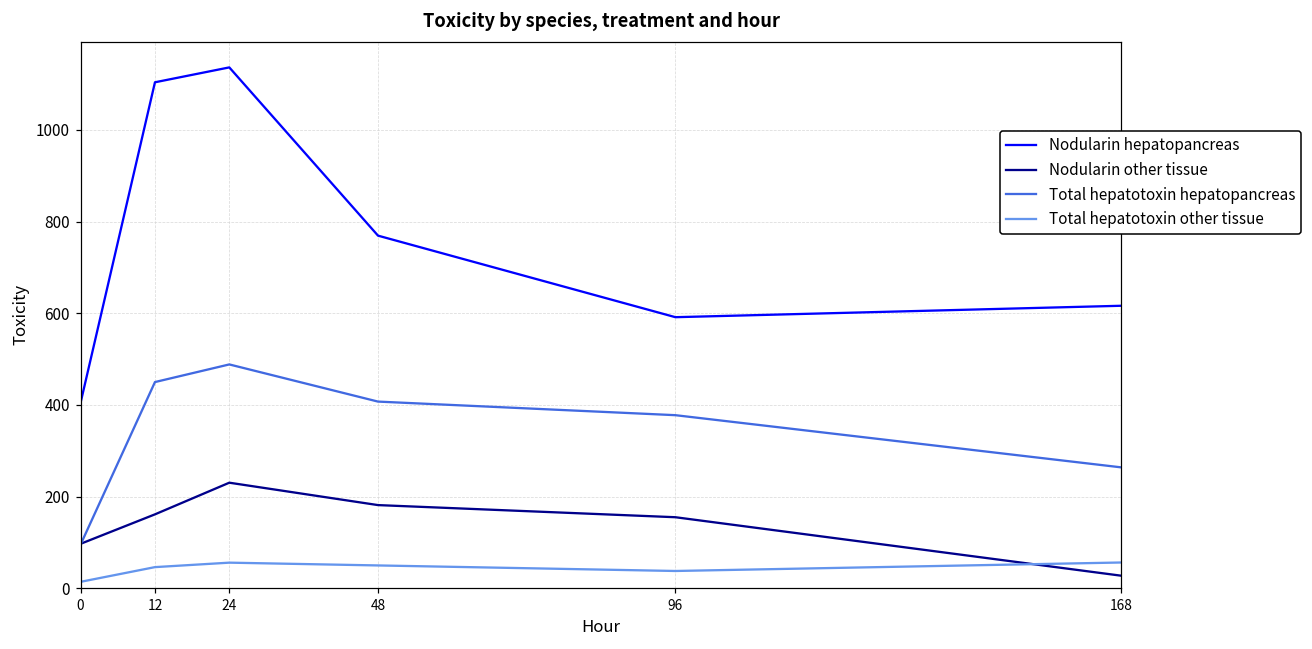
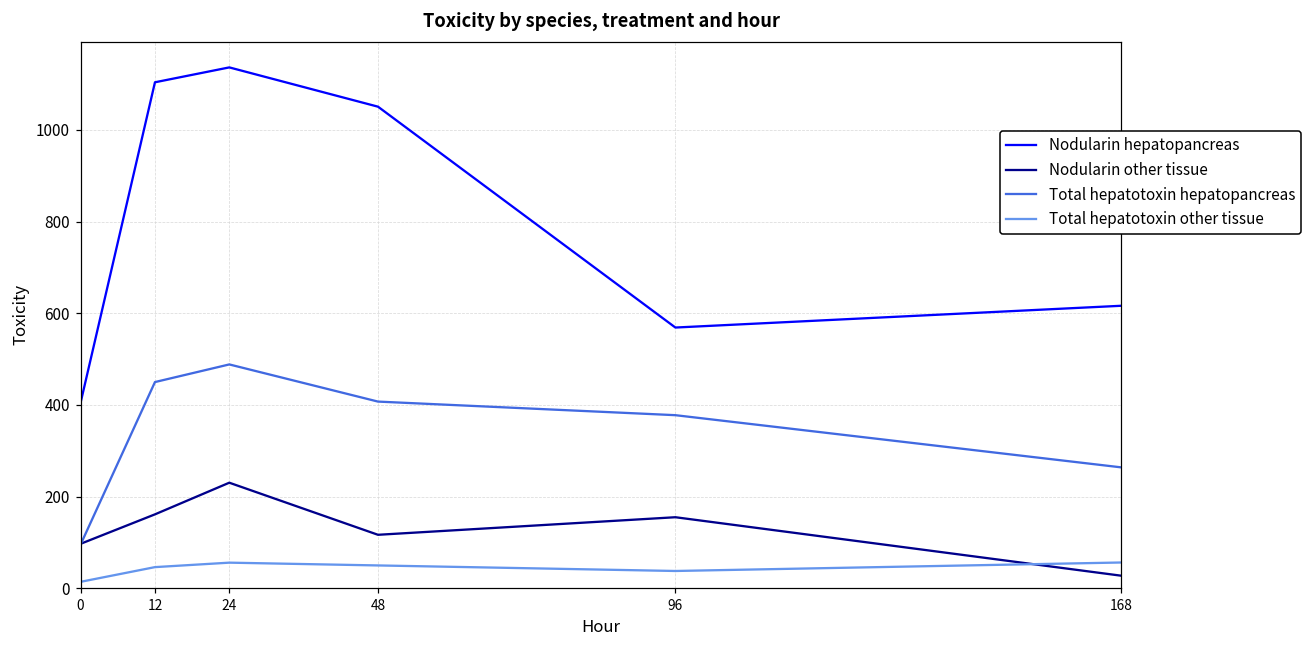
  {
    "Nodularin hepatopancreas": {
      "0": 400,
      "12": 1100,
      "24": 1140,
-     "48": 770,
-     "96": 590,
+     "48": 1050,
+     "96": 570,
      "168": 620
    },
    "Nodularin other tissue": {
      "12": 160,
      "24": 230,
-     "48": 180,
+     "48": 120,
      "96": 150,
      "168": 30
    }
  }
